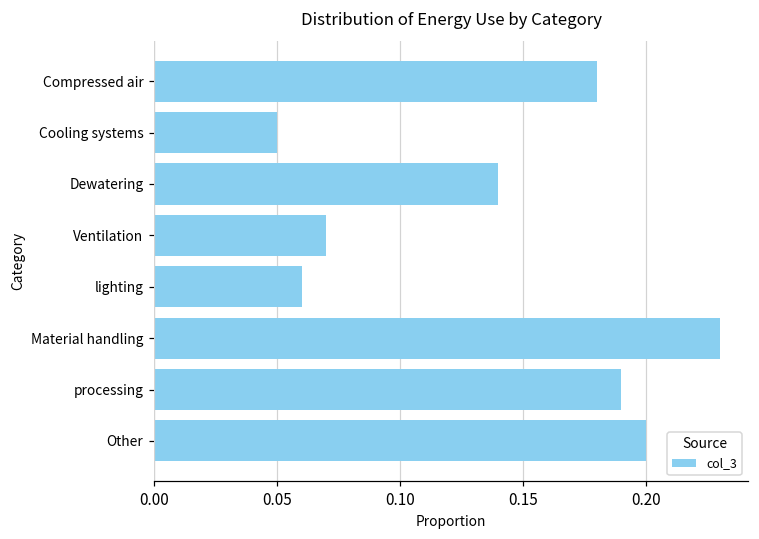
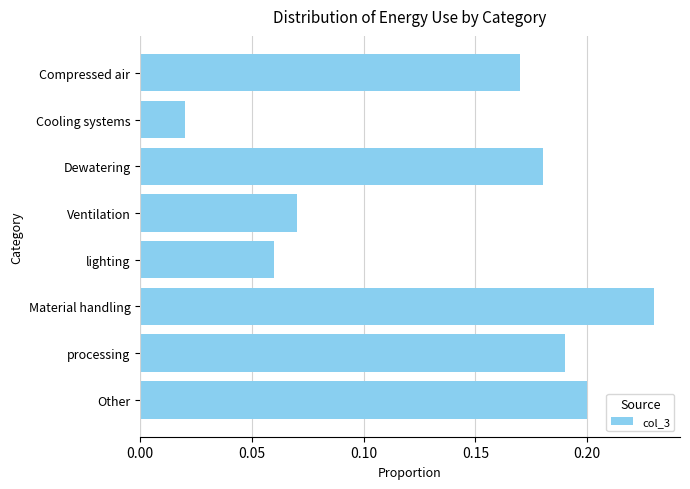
  {
-   "Compressed air": 0.18,
-   "Cooling systems": 0.05,
-   "Dewatering": 0.14,
+   "Compressed air": 0.17,
+   "Cooling systems": 0.02,
+   "Dewatering": 0.18,
    "Ventilation": 0.07,
    "lighting": 0.06,
    "Material handling": 0.23,
    "processing": 0.19,
    "Other": 0.20
  }
